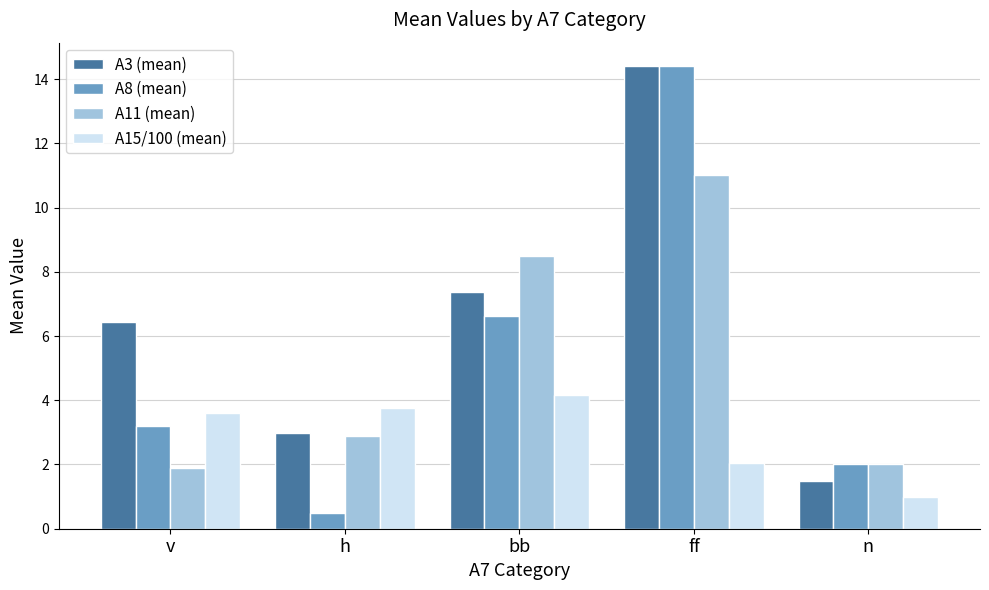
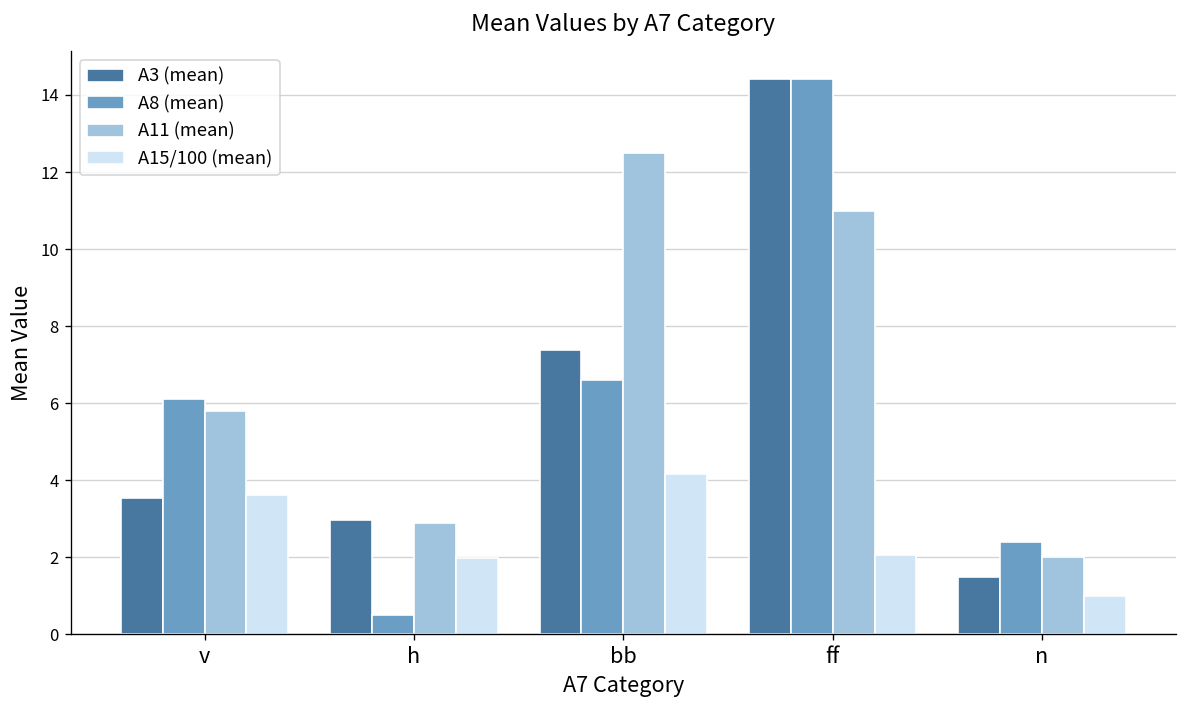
  {
    "A3 (mean)": {
-     "v": 6.4,
+     "v": 3.5,
      "h": 3.0,
      "bb": 7.4,
      "ff": 14.4,
      "n": 1.5
    },
    "A8 (mean)": {
-     "v": 3.2,
+     "v": 6.1,
      "h": 0.5,
      "bb": 6.6,
      "ff": 14.4,
-     "n": 2.0
+     "n": 2.4
    },
    "A11 (mean)": {
-     "v": 1.9,
+     "v": 5.8,
      "h": 2.9,
-     "bb": 8.5,
+     "bb": 12.5,
      "ff": 11.0,
      "n": 2.0
    },
    "A15/100 (mean)": {
      "v": 3.6,
-     "h": 3.8,
+     "h": 2.0,
      "bb": 4.2,
      "ff": 2.1,
      "n": 1.0
    }
  }
